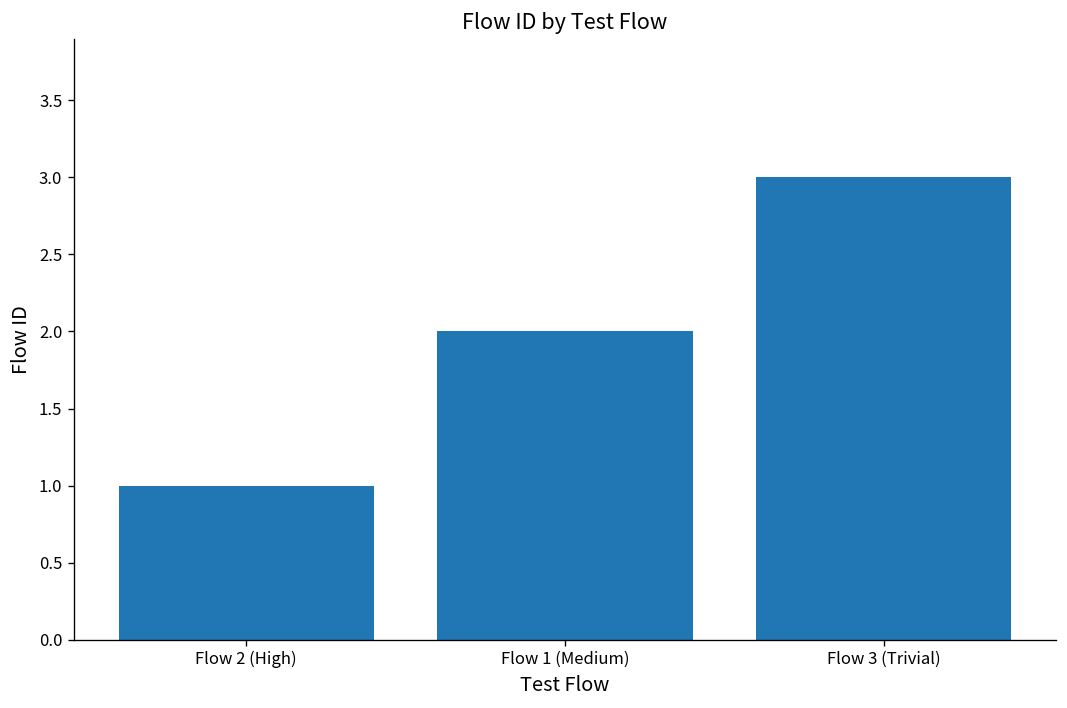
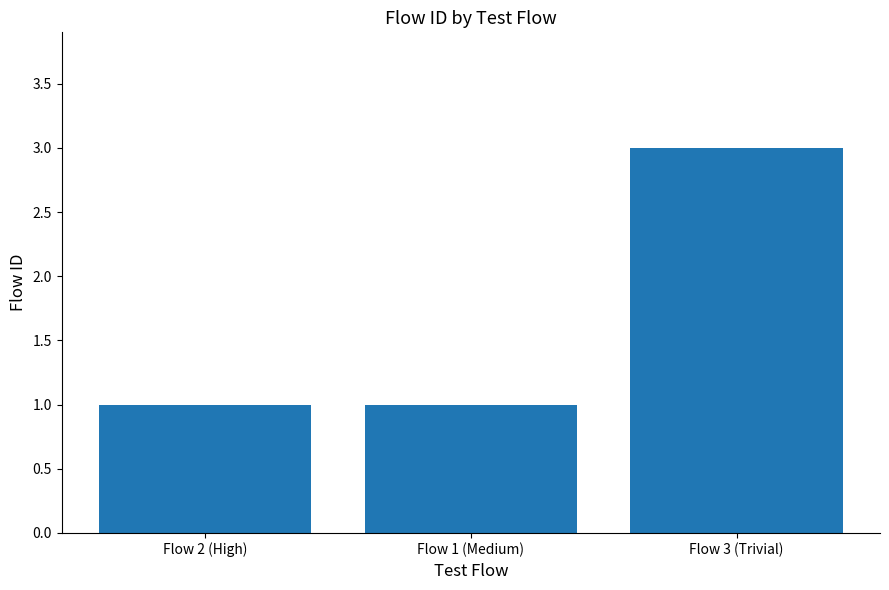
  {
    "Flow 2 (High)": 1,
-   "Flow 1 (Medium)": 2,
+   "Flow 1 (Medium)": 1,
    "Flow 3 (Trivial)": 3
  }
